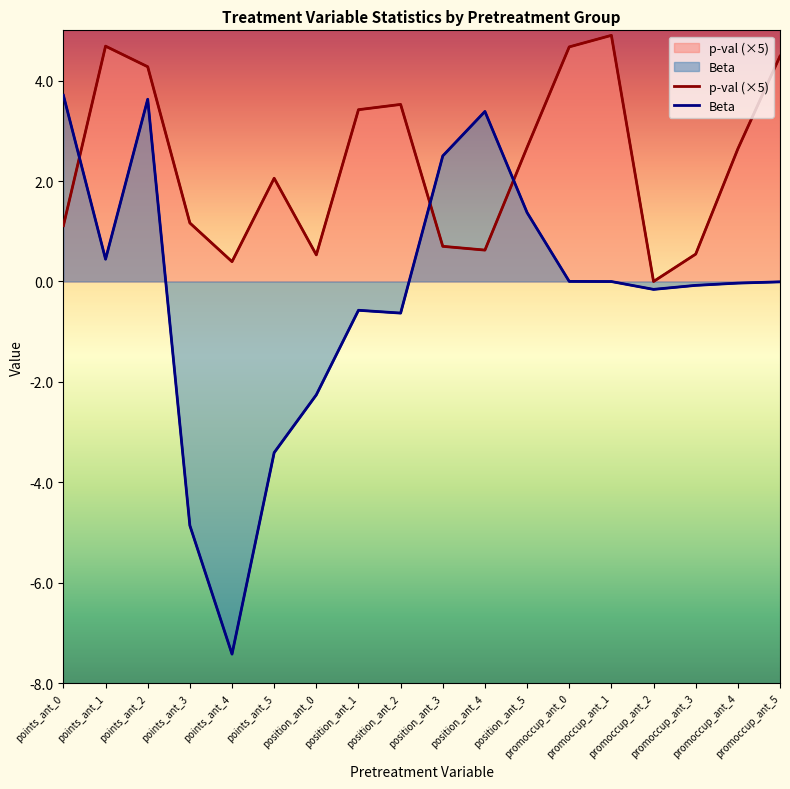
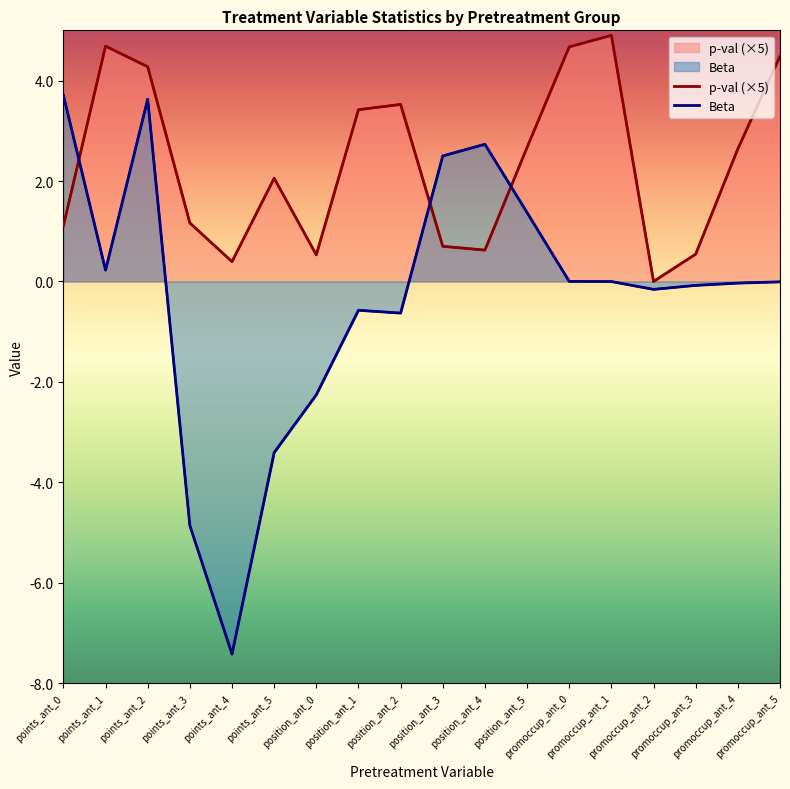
  {
    "Beta": {
-     "points_ant_1": 0.4,
-     "position_ant_4": 3.4
+     "points_ant_1": 0.2,
+     "position_ant_4": 2.7
    }
  }
